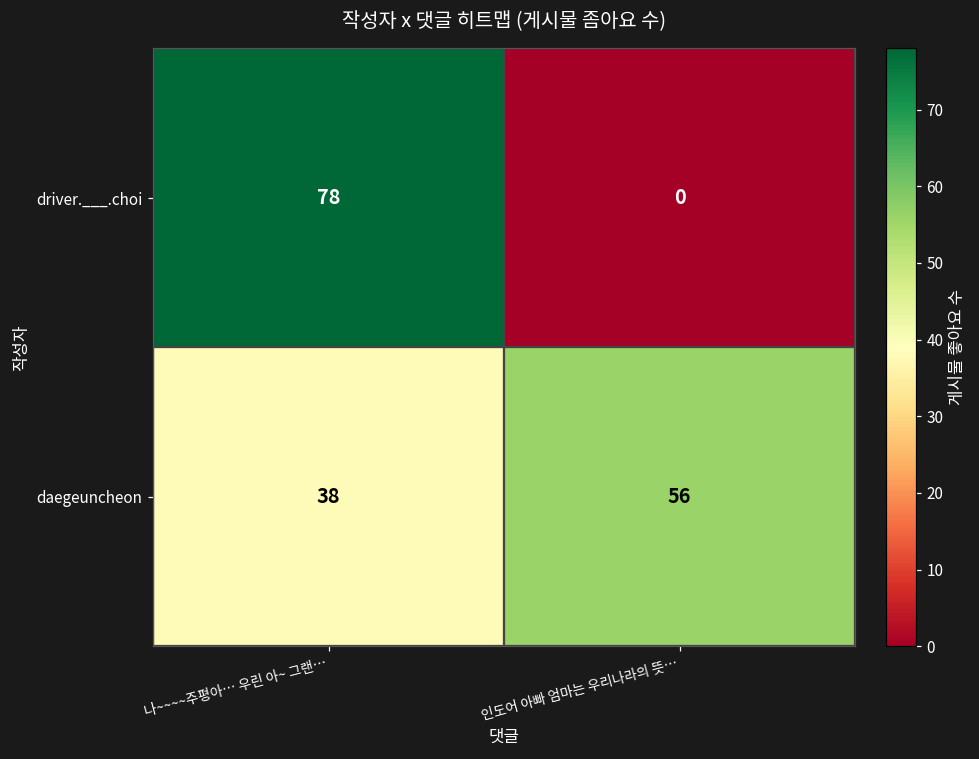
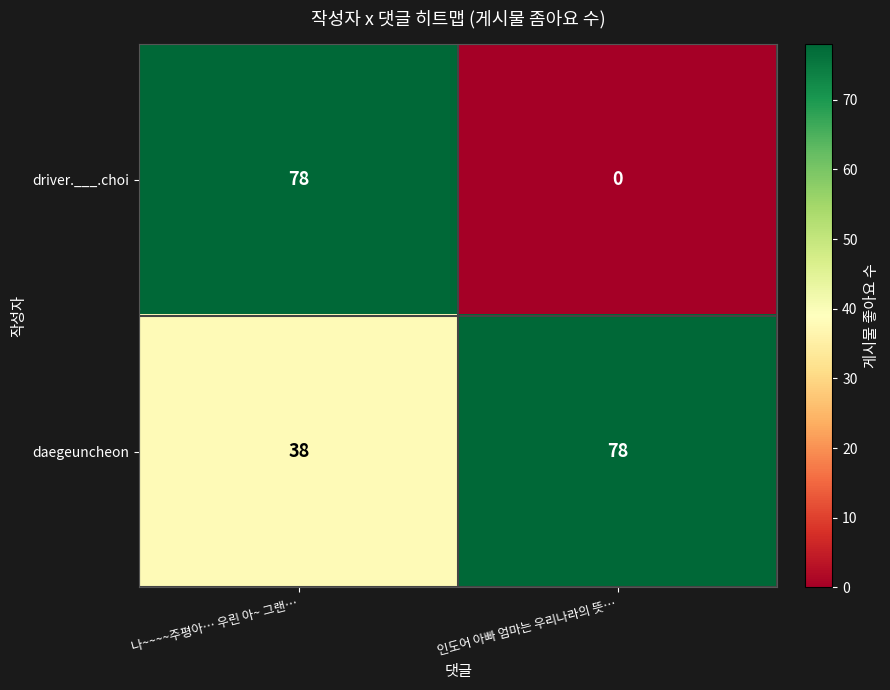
  {
    "driver.___.choi": {
      "나~~~~주평아… 우린 아~ 그랜…": 78,
      "인도어 아빠 엄마는 우리나라의 뜻…": 0
    },
    "daegeuncheon": {
      "나~~~~주평아… 우린 아~ 그랜…": 38,
-     "인도어 아빠 엄마는 우리나라의 뜻…": 56
+     "인도어 아빠 엄마는 우리나라의 뜻…": 78
    }
  }
